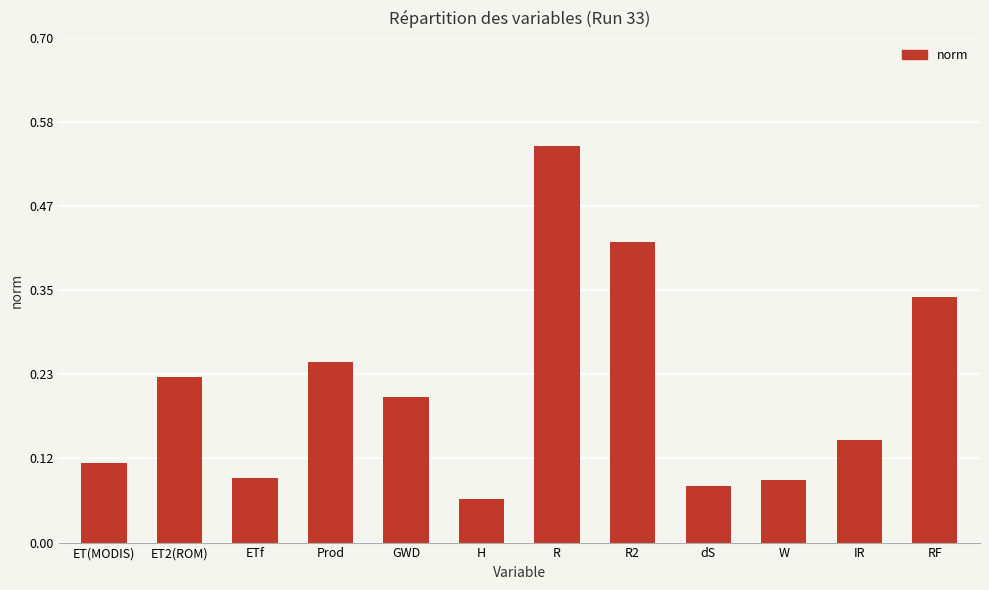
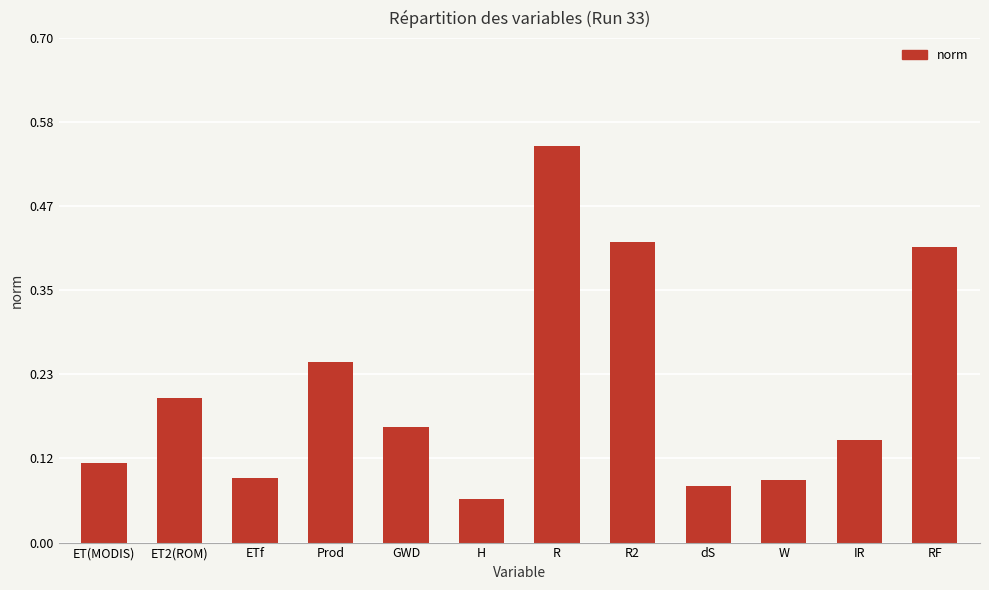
  {
    "ET(MODIS)": 0.11,
-   "ET2(ROM)": 0.23,
+   "ET2(ROM)": 0.20,
    "ETf": 0.09,
    "Prod": 0.25,
-   "GWD": 0.20,
+   "GWD": 0.16,
    "H": 0.06,
    "R": 0.55,
    "R2": 0.42,
    "dS": 0.08,
    "W": 0.09,
    "IR": 0.14,
-   "RF": 0.34
+   "RF": 0.41
  }
